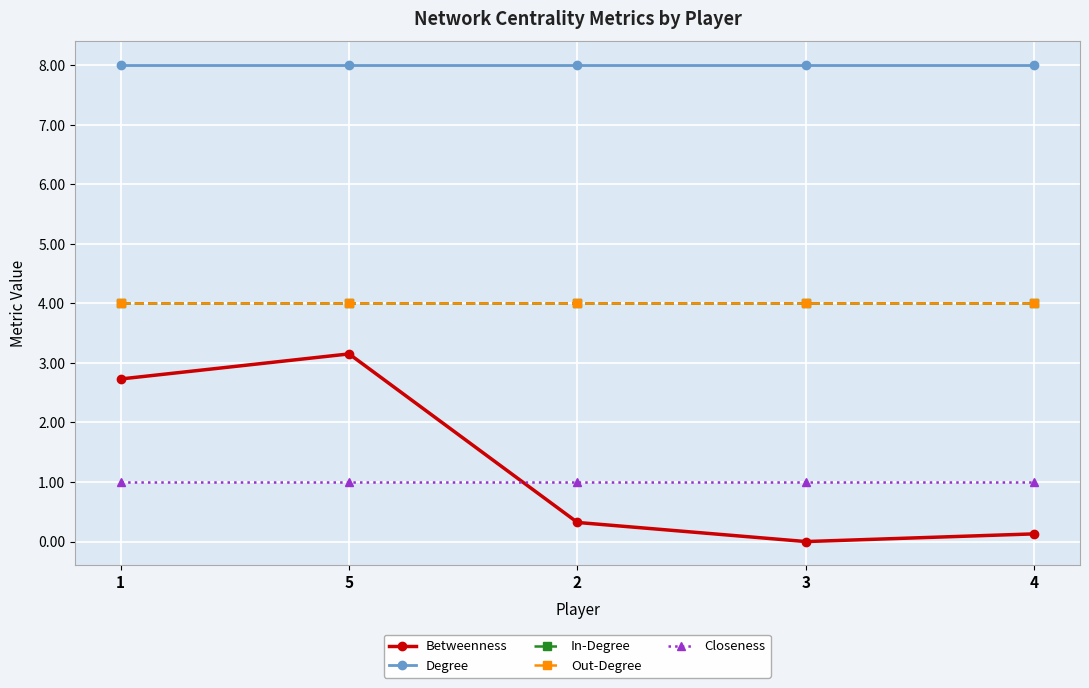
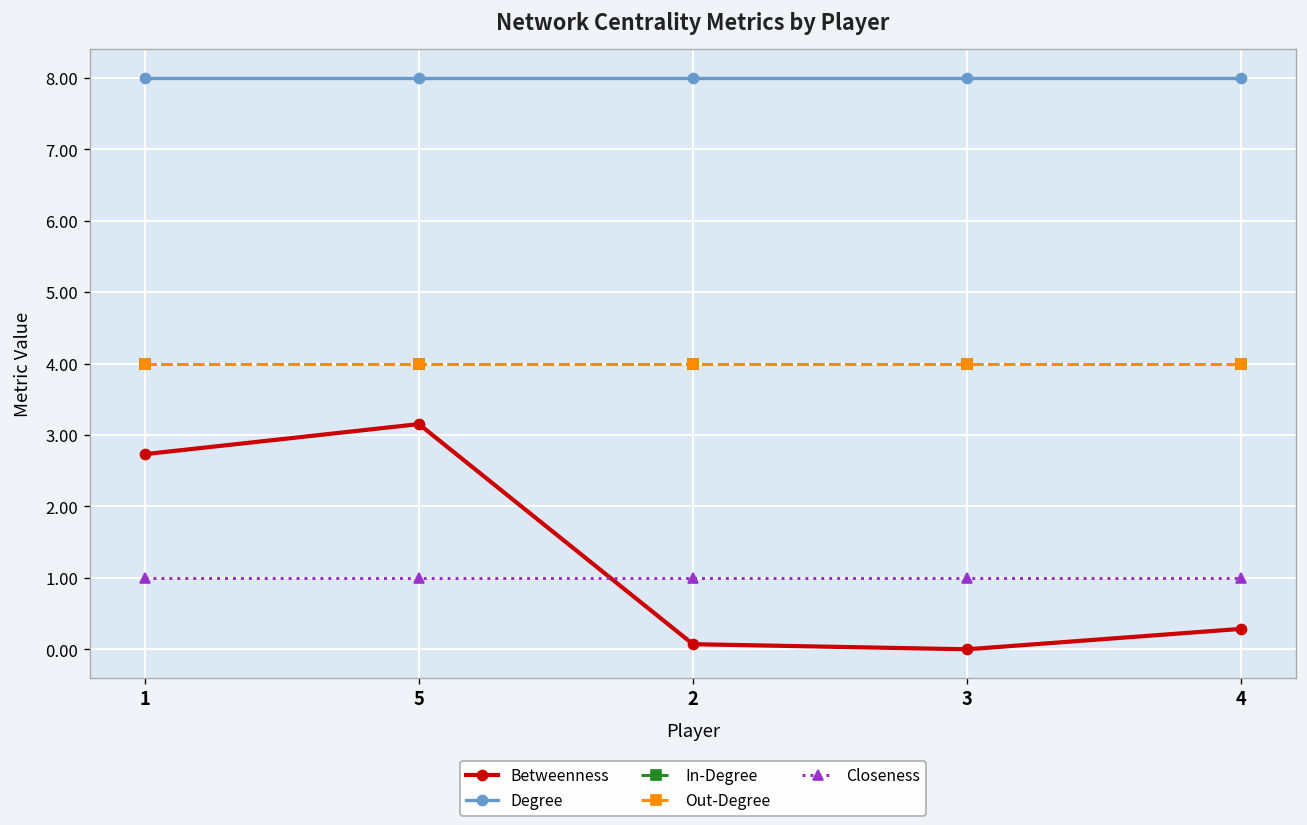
  {
    "Betweenness": {
      "1": 2.7,
      "5": 3.2,
-     "2": 0.3,
+     "2": 0.1,
      "3": 0.0,
-     "4": 0.1
+     "4": 0.3
    },
    "Degree": {
      "1": 8.0,
      "5": 8.0,
      "2": 8.0,
      "3": 8.0,
      "4": 8.0
    },
    "Out-Degree": {
      "1": 4.0,
      "5": 4.0,
      "2": 4.0,
      "3": 4.0,
      "4": 4.0
    },
    "Closeness": {
      "1": 1.0,
      "5": 1.0,
      "2": 1.0,
      "3": 1.0,
      "4": 1.0
    }
  }
